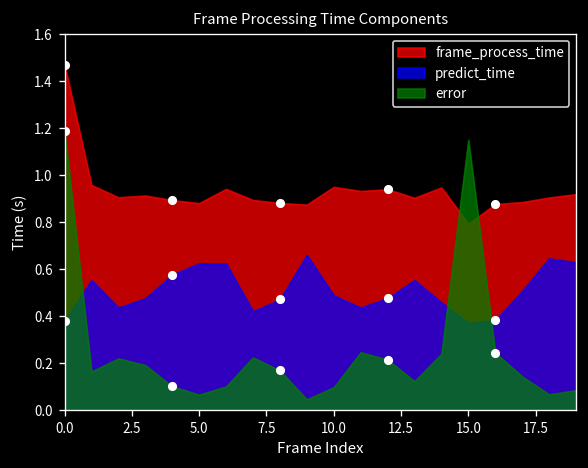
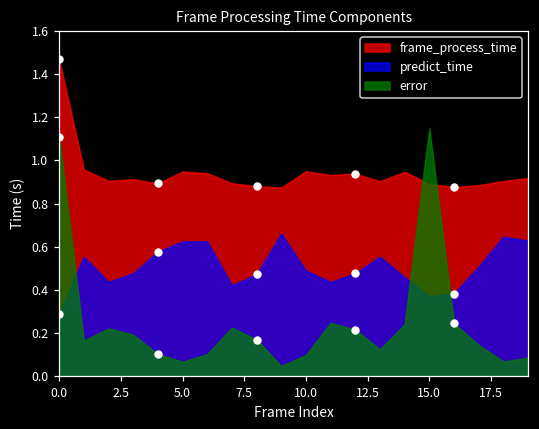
  {
    "frame_process_time": {
-     "5.0": 0.88,
+     "5.0": 0.95,
      "10.0": 0.95,
-     "15.0": 0.79
+     "15.0": 0.89
    },
    "predict_time": {
-     "0.0": 0.38,
+     "0.0": 0.29,
      "5.0": 0.62,
      "10.0": 0.49,
      "15.0": 0.37
    },
    "error": {
-     "0.0": 1.19,
+     "0.0": 1.11,
      "5.0": 0.07,
      "10.0": 0.10,
      "15.0": 1.15
    }
  }
